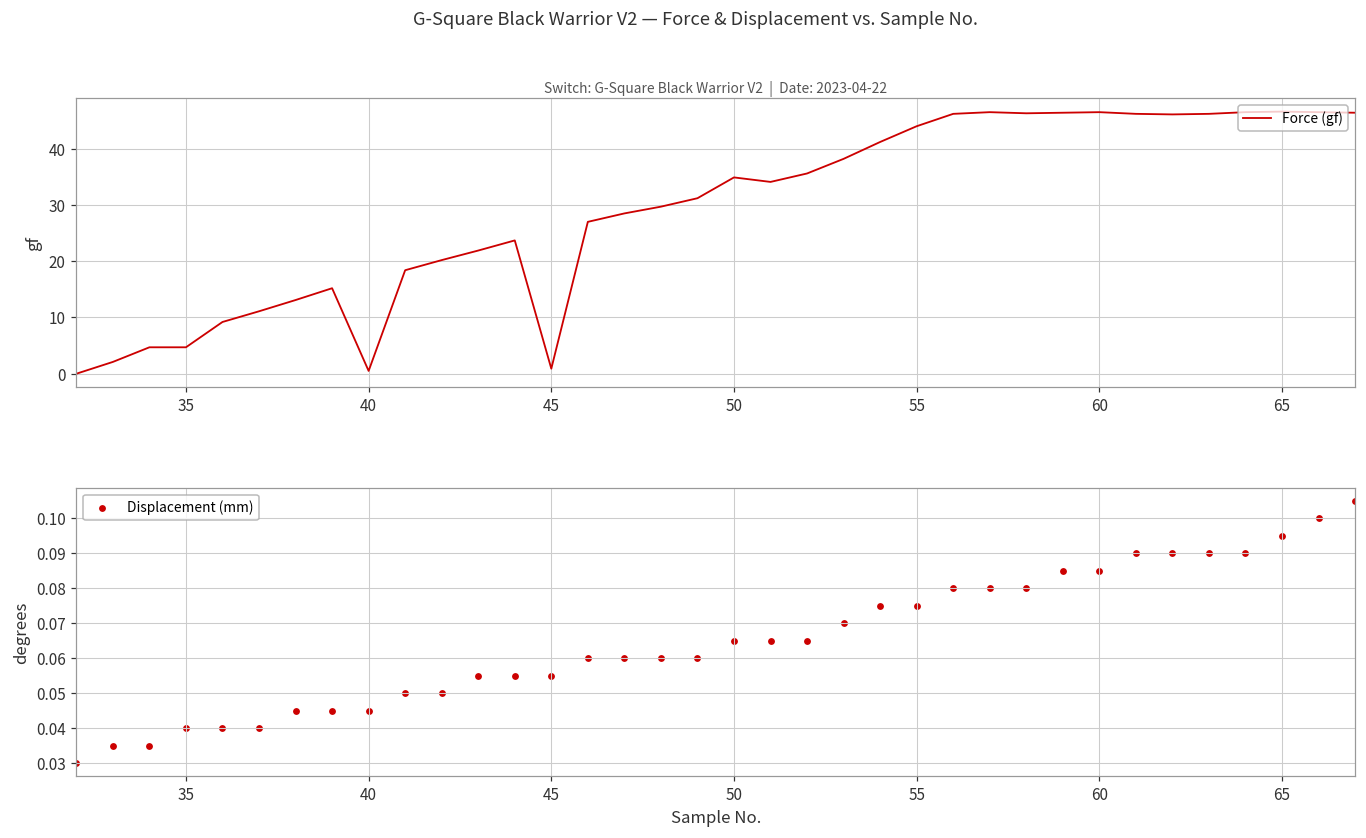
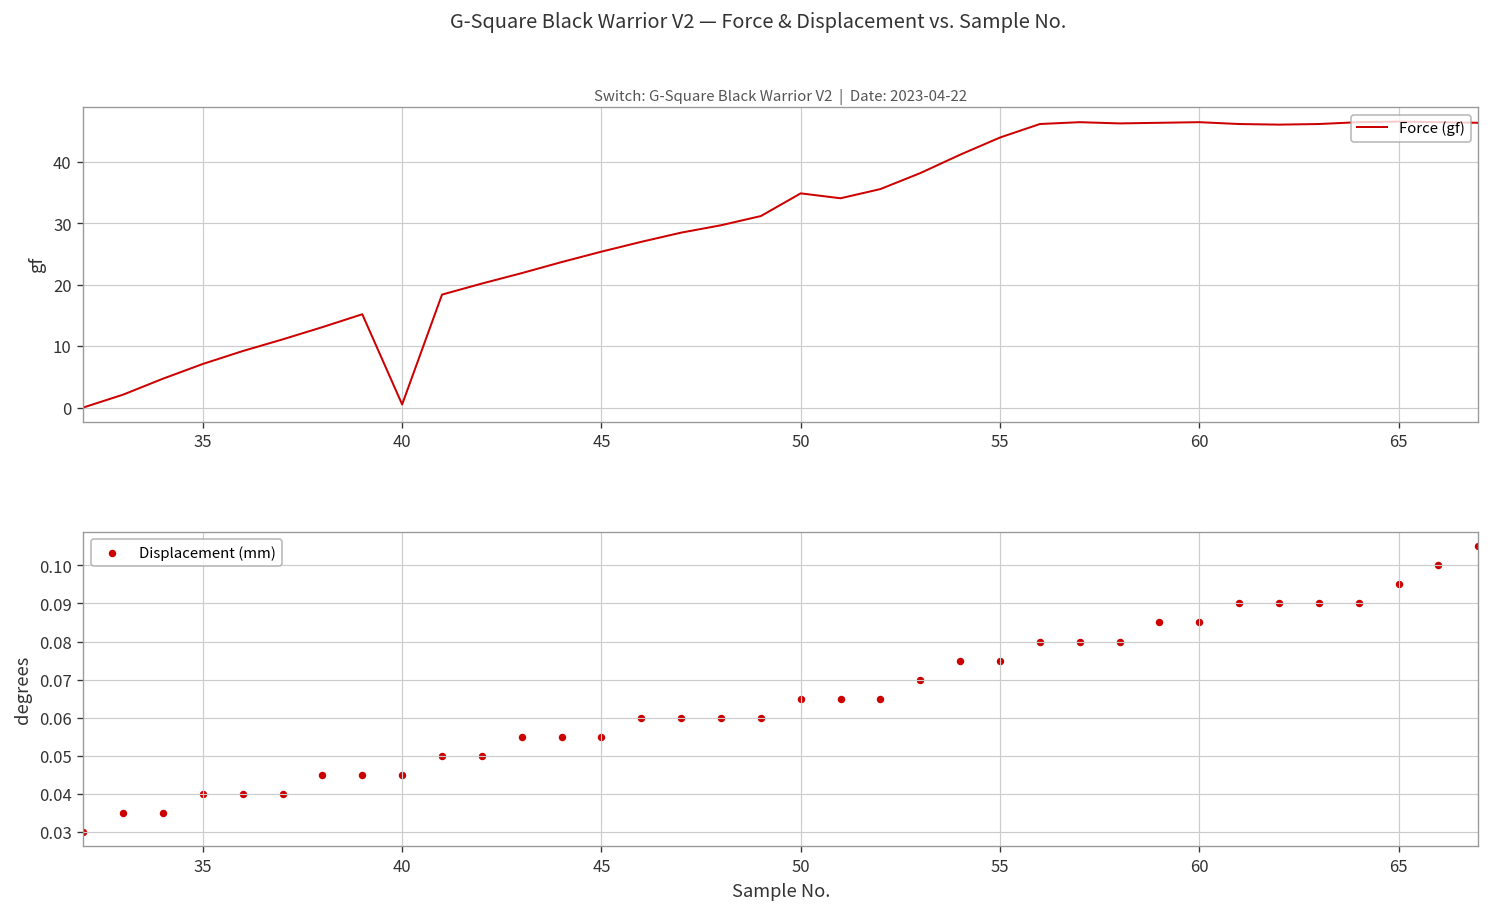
  {
    "Switch: G-Square Black Warrior V2 | Date: 2023-04-22": {
-     "35": 5,
+     "35": 7,
      "40": 1,
-     "45": 1,
+     "45": 25,
      "50": 35,
      "55": 44,
      "60": 47
    }
  }
